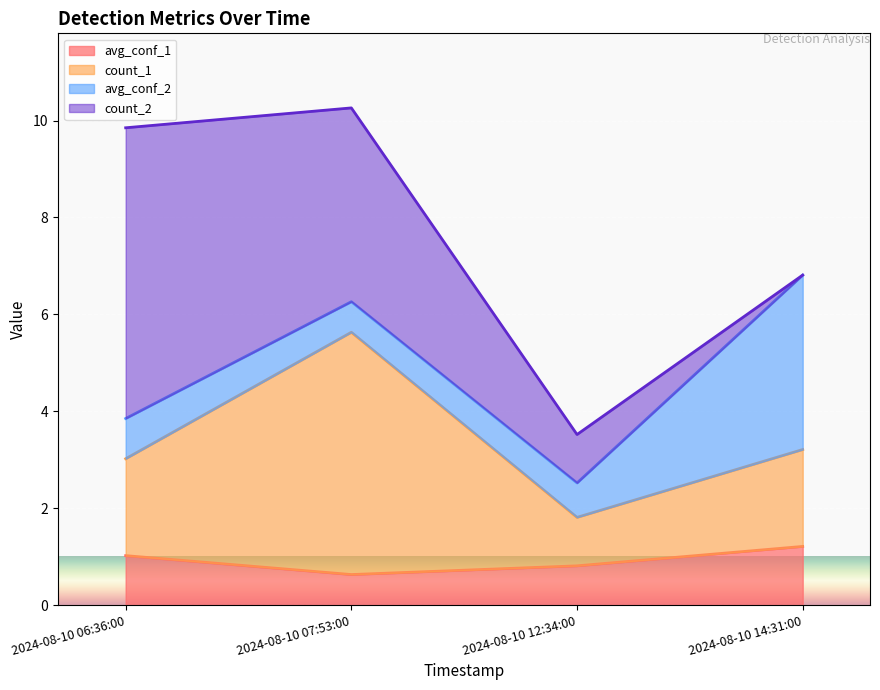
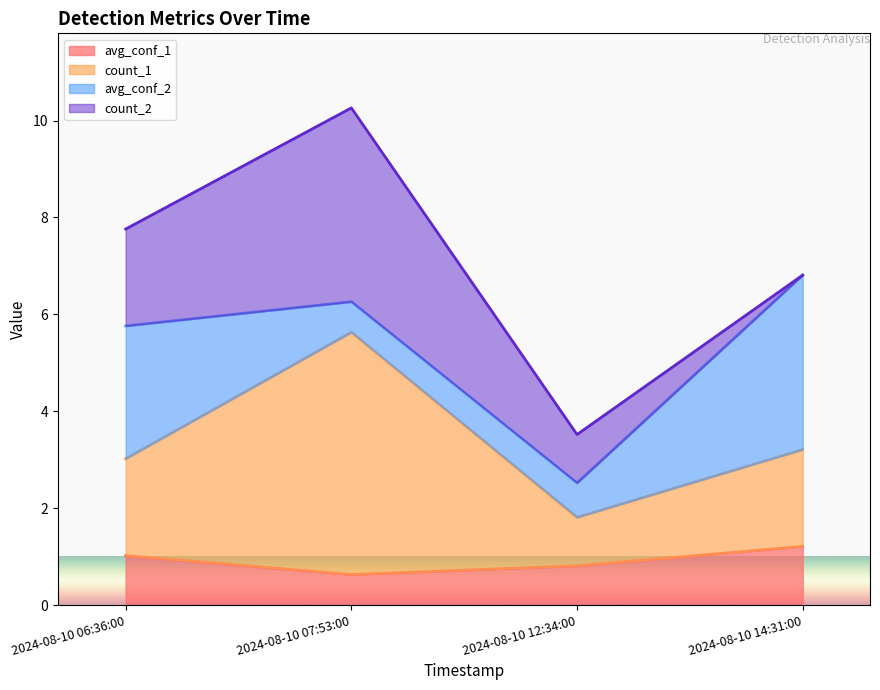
  {
    "avg_conf_1": {
      "2024-08-10 06:36:00": 1.0,
      "2024-08-10 07:53:00": 0.6,
      "2024-08-10 12:34:00": 0.8,
      "2024-08-10 14:31:00": 1.2
    },
    "count_1": {
      "2024-08-10 06:36:00": 2.0,
      "2024-08-10 07:53:00": 5.0,
      "2024-08-10 12:34:00": 1.0,
      "2024-08-10 14:31:00": 2.0
    },
    "avg_conf_2": {
-     "2024-08-10 06:36:00": 0.8,
+     "2024-08-10 06:36:00": 2.7,
      "2024-08-10 07:53:00": 0.6,
      "2024-08-10 12:34:00": 0.7
    },
    "count_2": {
-     "2024-08-10 06:36:00": 6,
+     "2024-08-10 06:36:00": 2,
      "2024-08-10 07:53:00": 4,
      "2024-08-10 12:34:00": 1
    }
  }
